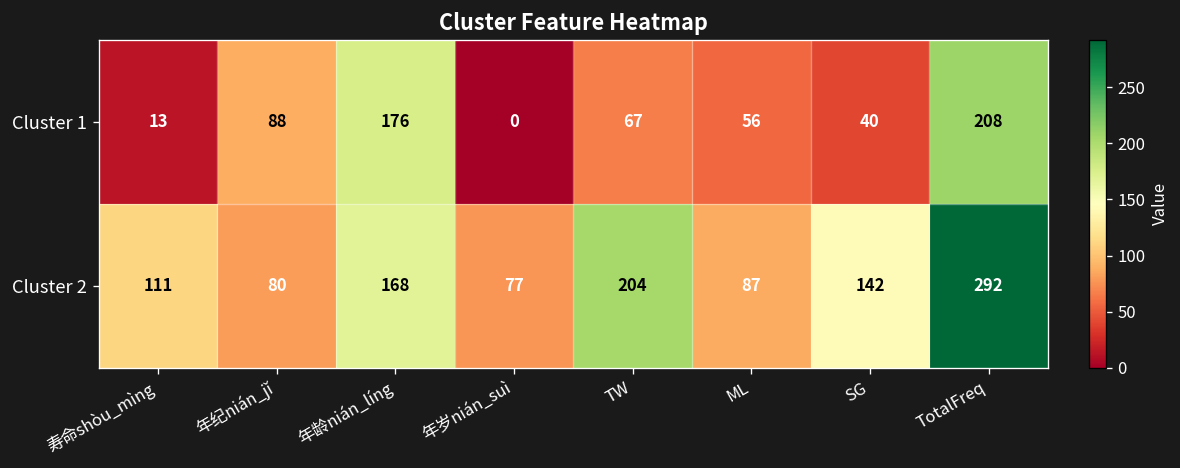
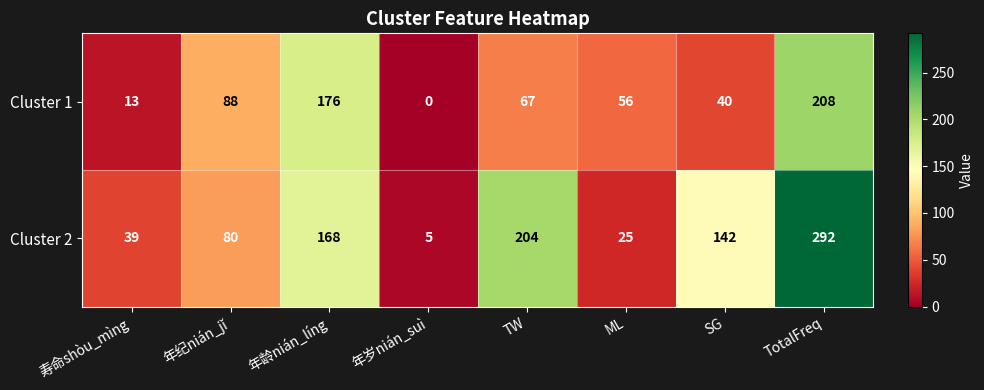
  {
    "Cluster 1": {
      "寿命shòu_mìng": 13,
      "年纪nián_jǐ": 88,
      "年龄nián_líng": 176,
      "年岁nián_suì": 0,
      "TW": 67,
      "ML": 56,
      "SG": 40,
      "TotalFreq": 208
    },
    "Cluster 2": {
-     "寿命shòu_mìng": 111,
+     "寿命shòu_mìng": 39,
      "年纪nián_jǐ": 80,
      "年龄nián_líng": 168,
-     "年岁nián_suì": 77,
+     "年岁nián_suì": 5,
      "TW": 204,
-     "ML": 87,
+     "ML": 25,
      "SG": 142,
      "TotalFreq": 292
    }
  }
